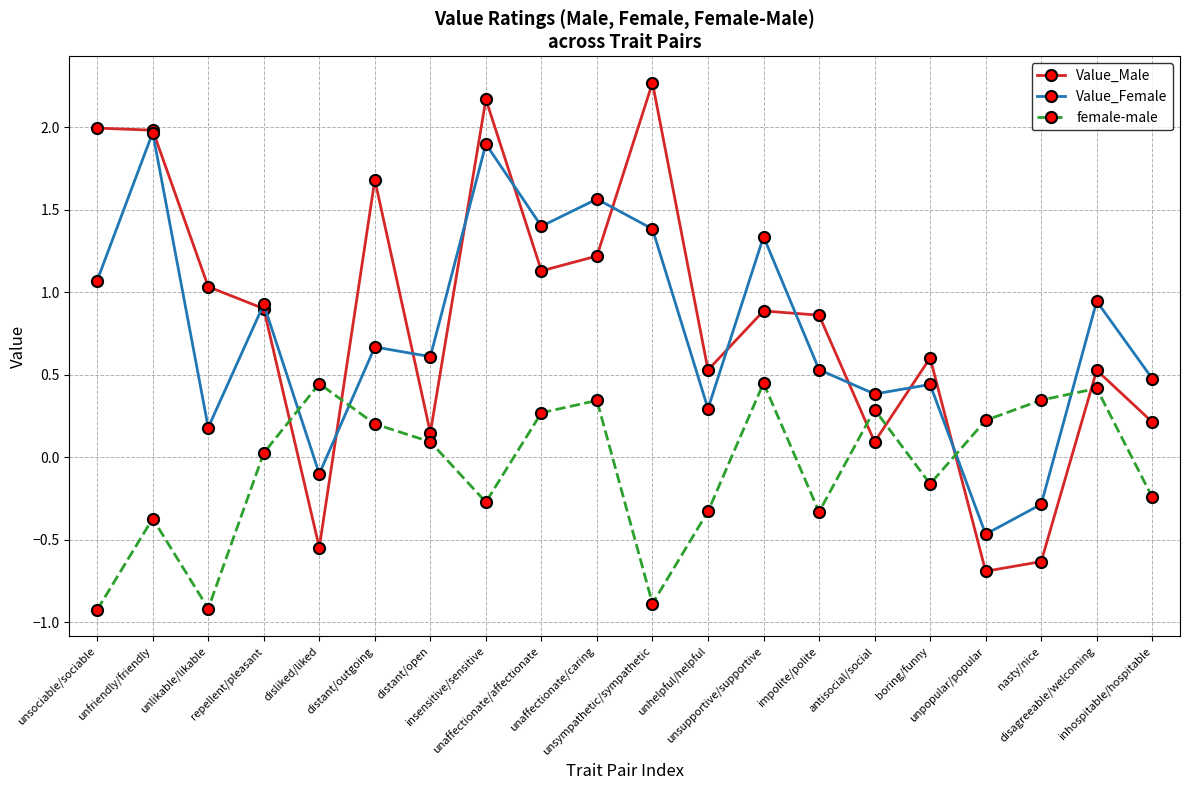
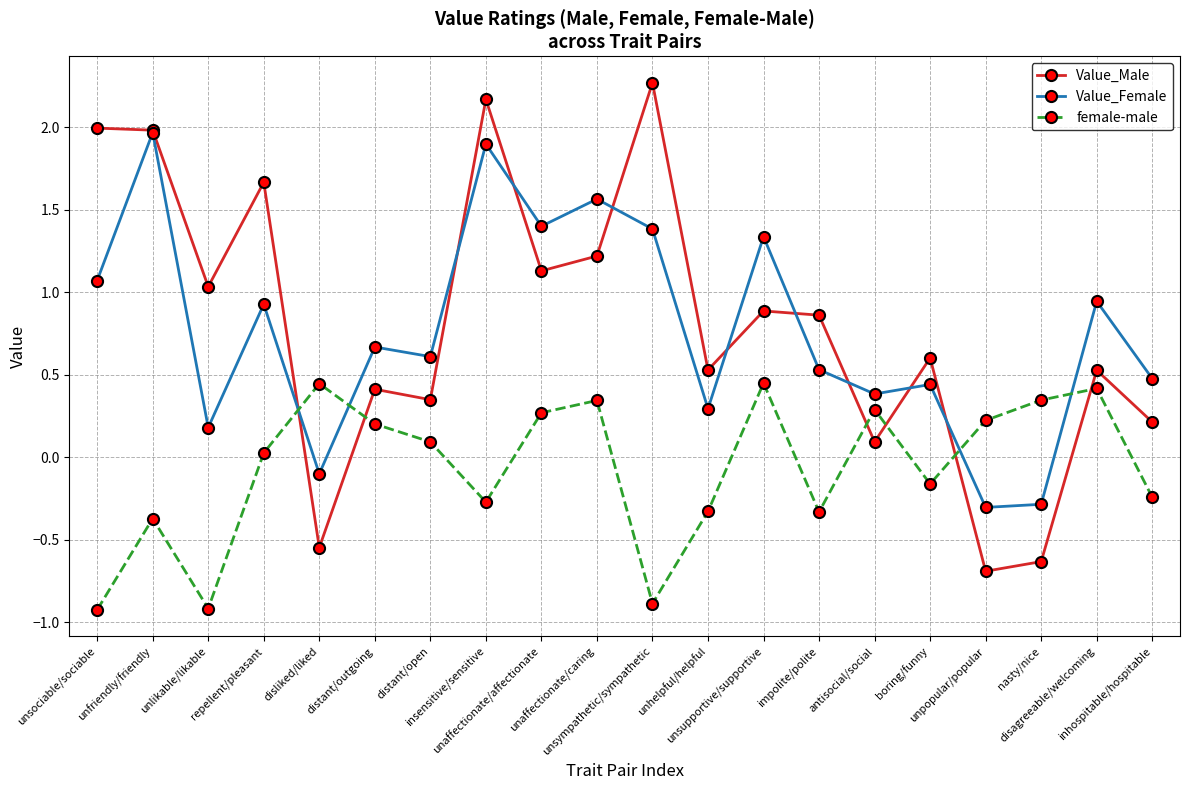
  {
    "Value_Male": {
      "unsociable/sociable": 2.00,
      "unlikable/likable": 1.03,
-     "repellent/pleasant": 0.90,
+     "repellent/pleasant": 1.67,
      "disliked/liked": -0.55,
-     "distant/outgoing": 1.68,
-     "distant/open": 0.15,
+     "distant/outgoing": 0.41,
+     "distant/open": 0.35,
      "insensitive/sensitive": 2.17,
      "unaffectionate/affectionate": 1.13,
      "unaffectionate/caring": 1.22,
      "unsympathetic/sympathetic": 2.27,
      "unhelpful/helpful": 0.53,
      "unsupportive/supportive": 0.89,
      "impolite/polite": 0.86,
      "antisocial/social": 0.09,
      "boring/funny": 0.60,
      "unpopular/popular": -0.69,
      "nasty/nice": -0.63,
      "disagreeable/welcoming": 0.53,
      "inhospitable/hospitable": 0.21
    },
    "Value_Female": {
      "unsociable/sociable": 1.07,
      "unlikable/likable": 0.18,
      "repellent/pleasant": 0.93,
      "disliked/liked": -0.10,
      "distant/outgoing": 0.67,
      "distant/open": 0.61,
      "insensitive/sensitive": 1.90,
      "unaffectionate/affectionate": 1.40,
      "unaffectionate/caring": 1.57,
      "unsympathetic/sympathetic": 1.38,
      "unhelpful/helpful": 0.30,
      "unsupportive/supportive": 1.34,
      "impolite/polite": 0.53,
      "antisocial/social": 0.38,
      "boring/funny": 0.44,
-     "unpopular/popular": -0.47,
+     "unpopular/popular": -0.30,
      "nasty/nice": -0.28,
      "disagreeable/welcoming": 0.95,
      "inhospitable/hospitable": 0.48
    },
    "female-male": {
      "unsociable/sociable": -0.92,
      "unfriendly/friendly": -0.37,
      "unlikable/likable": -0.92,
      "repellent/pleasant": 0.03,
      "disliked/liked": 0.45,
      "distant/outgoing": 0.20,
      "distant/open": 0.09,
      "insensitive/sensitive": -0.27,
      "unaffectionate/affectionate": 0.27,
      "unaffectionate/caring": 0.35,
      "unsympathetic/sympathetic": -0.89,
      "unhelpful/helpful": -0.33,
      "unsupportive/supportive": 0.45,
      "impolite/polite": -0.33,
      "antisocial/social": 0.29,
      "boring/funny": -0.16,
      "unpopular/popular": 0.22,
      "nasty/nice": 0.35,
      "disagreeable/welcoming": 0.42,
      "inhospitable/hospitable": -0.24
    }
  }
